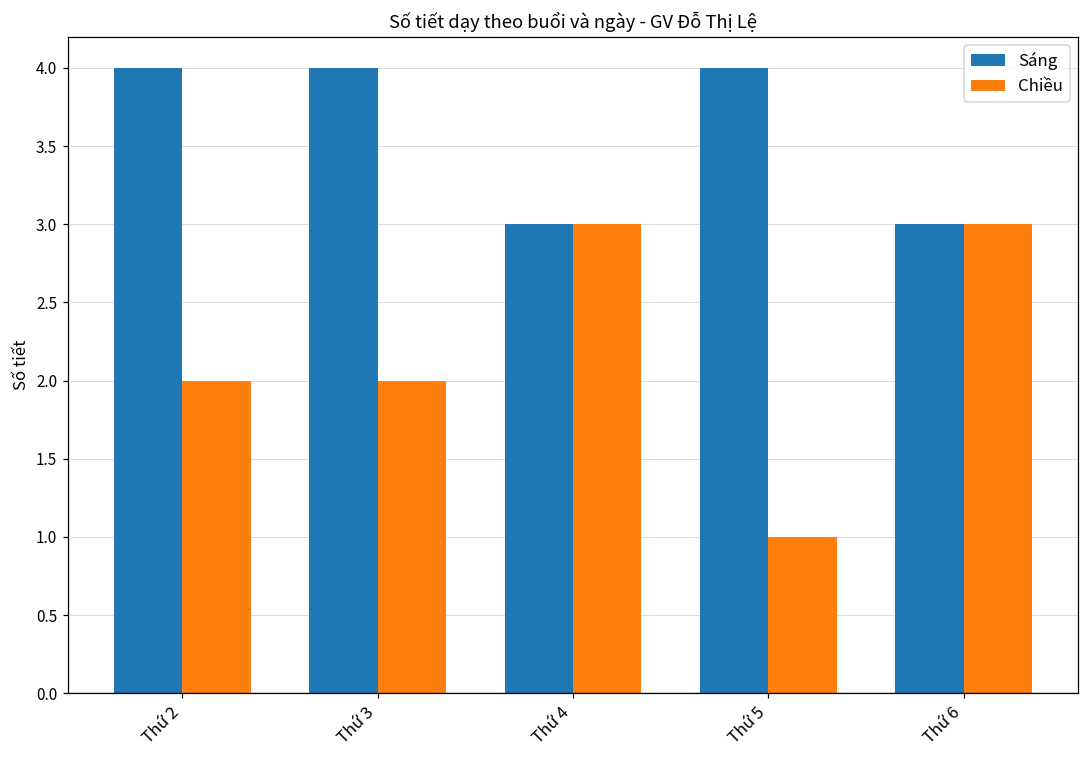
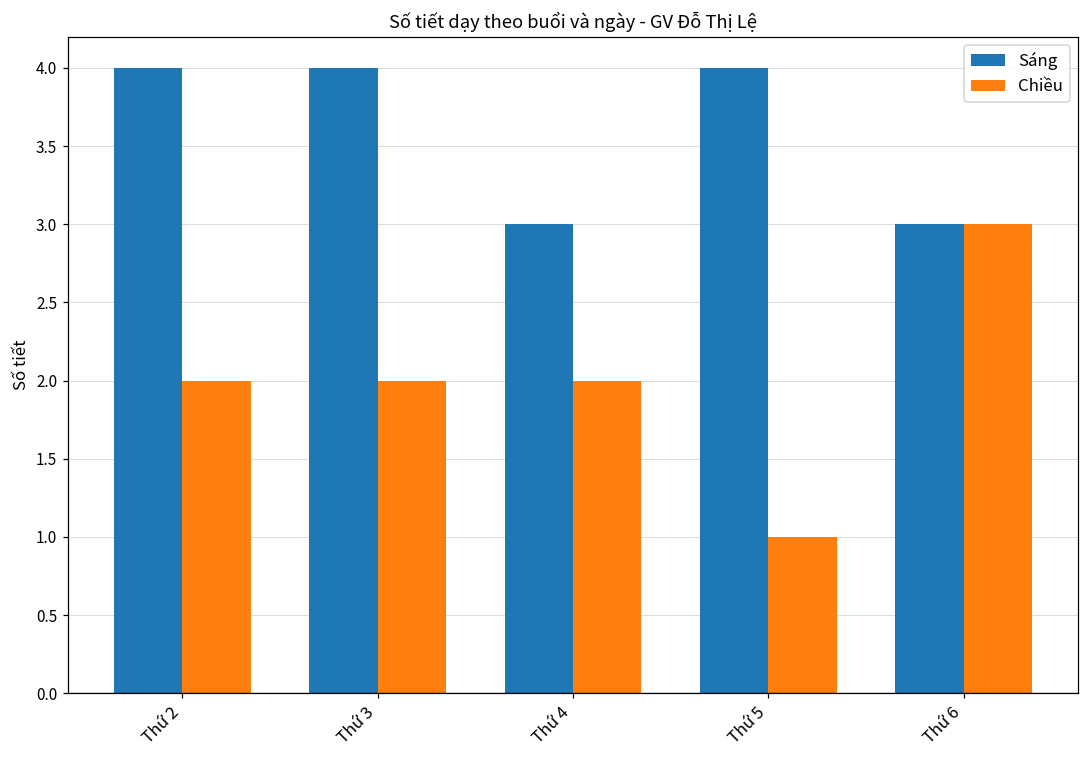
  {
    "Sáng": {
      "Thứ 2": 4,
      "Thứ 3": 4,
      "Thứ 4": 3,
      "Thứ 5": 4,
      "Thứ 6": 3
    },
    "Chiều": {
      "Thứ 2": 2,
      "Thứ 3": 2,
-     "Thứ 4": 3,
+     "Thứ 4": 2,
      "Thứ 5": 1,
      "Thứ 6": 3
    }
  }
